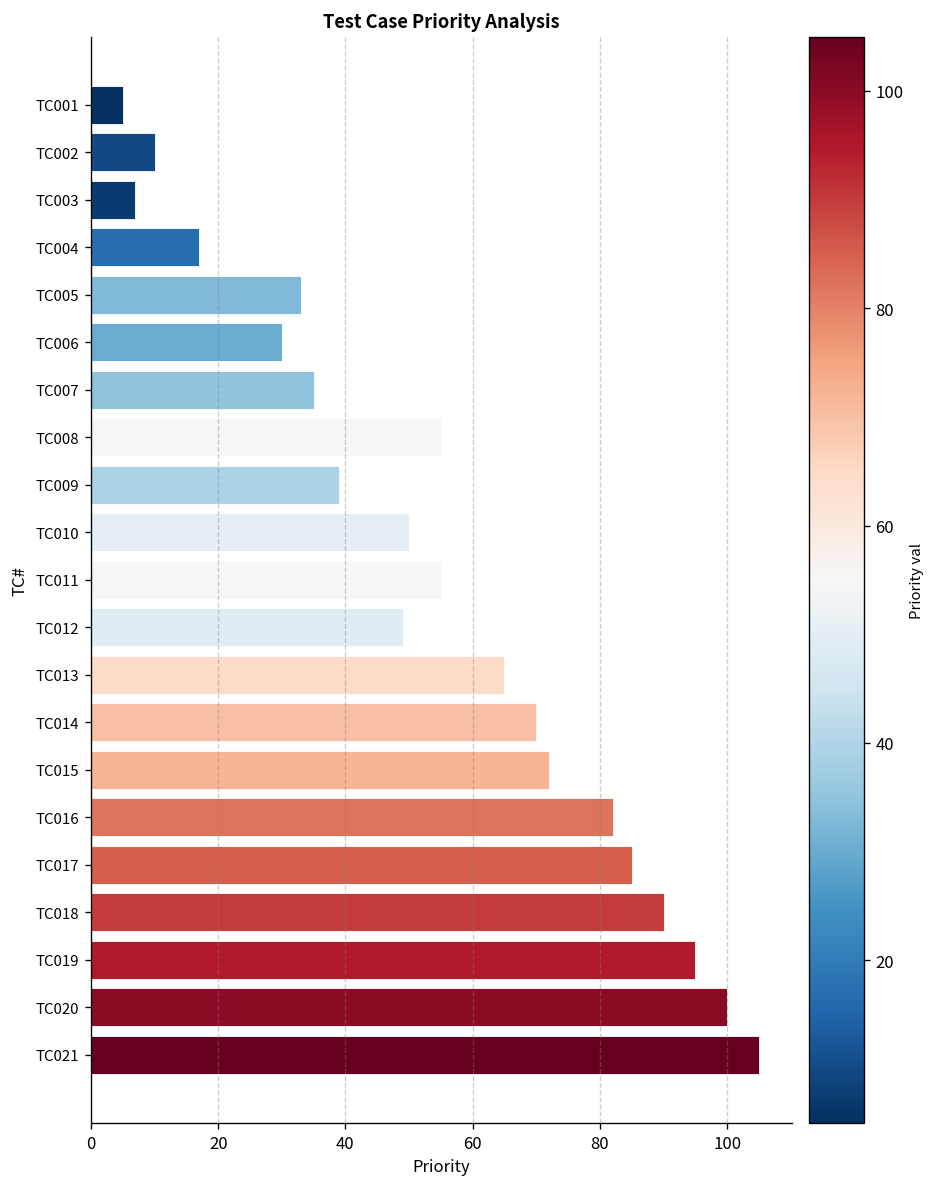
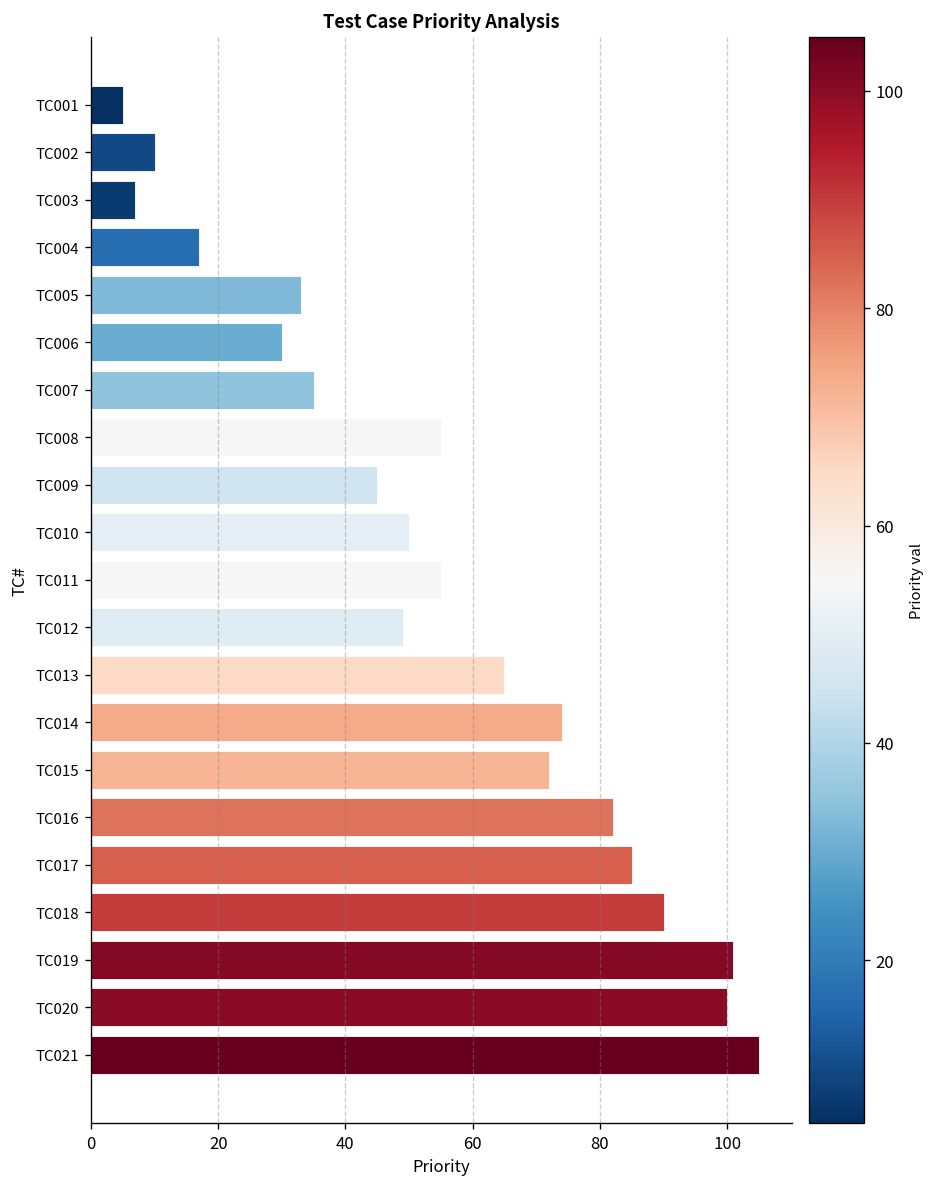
  {
    "TC001": 5,
    "TC002": 10,
    "TC003": 7,
    "TC004": 17,
    "TC005": 33,
    "TC006": 30,
    "TC007": 35,
    "TC008": 55,
-   "TC009": 39,
+   "TC009": 45,
    "TC010": 50,
    "TC011": 55,
    "TC012": 49,
    "TC013": 65,
-   "TC014": 70,
+   "TC014": 74,
    "TC015": 72,
    "TC016": 82,
    "TC017": 85,
    "TC018": 90,
-   "TC019": 95,
+   "TC019": 101,
    "TC020": 100,
    "TC021": 105
  }
